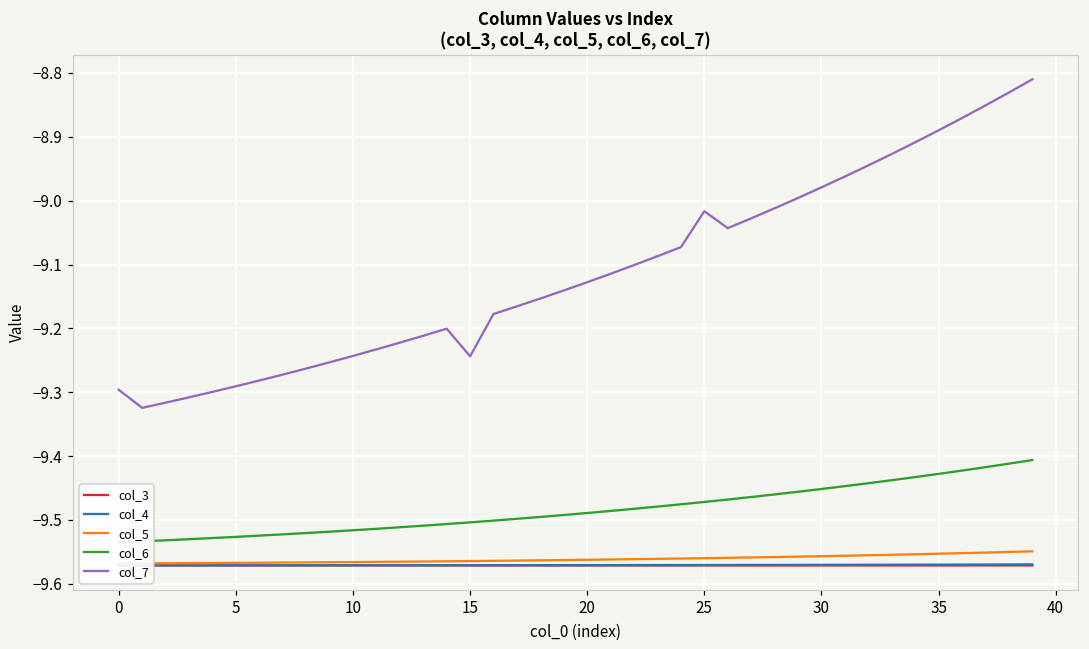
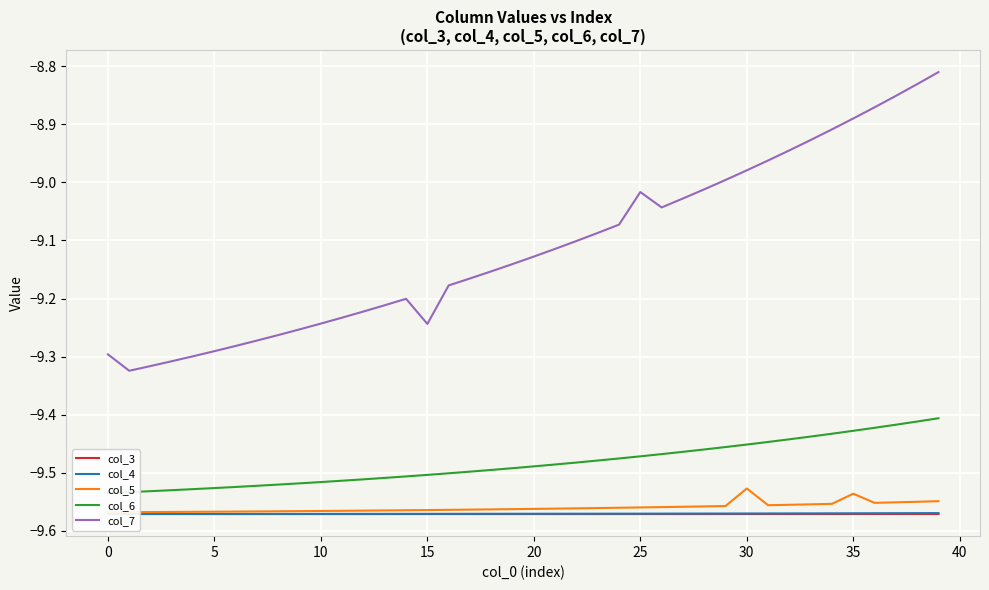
  {
    "col_5": {
      "10": -9.57,
      "15": -9.56,
      "20": -9.56,
      "25": -9.56,
-     "30": -9.56,
-     "35": -9.55
+     "30": -9.53,
+     "35": -9.54
    },
    "col_6": {
      "5": -9.53,
      "10": -9.52,
      "15": -9.50,
      "20": -9.49,
      "25": -9.47,
      "30": -9.45,
      "35": -9.43
    },
    "col_7": {
      "0": -9.30,
      "5": -9.29,
      "10": -9.24,
      "15": -9.24,
      "20": -9.13,
      "25": -9.02,
      "30": -8.98,
      "35": -8.89
    }
  }
